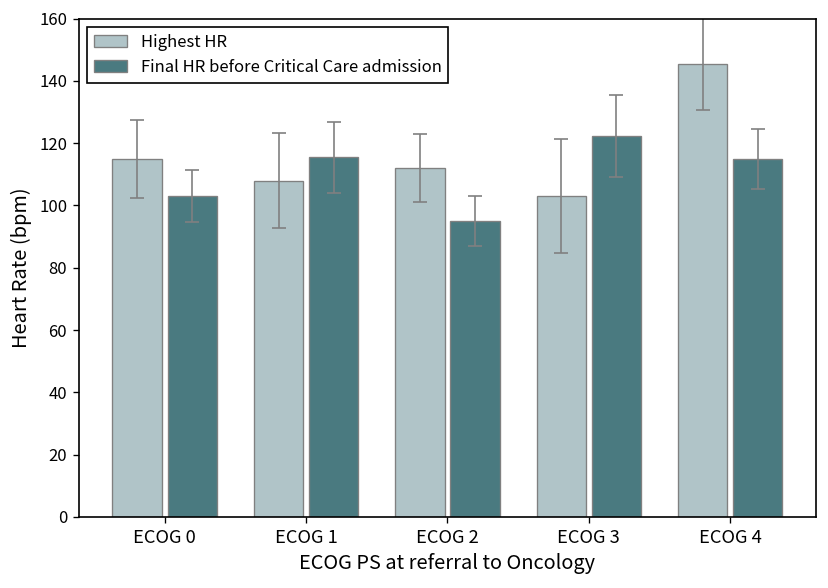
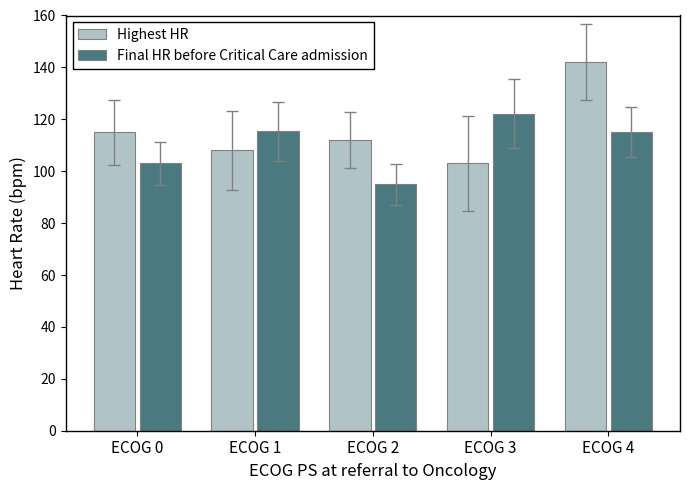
  {
    "Highest HR": {
      "ECOG 0": 115,
      "ECOG 1": 108,
      "ECOG 2": 112,
      "ECOG 3": 103,
-     "ECOG 4": 146
+     "ECOG 4": 142
    },
    "Final HR before Critical Care admission": {
      "ECOG 0": 103,
      "ECOG 1": 115,
      "ECOG 2": 95,
      "ECOG 3": 122,
      "ECOG 4": 115
    }
  }
